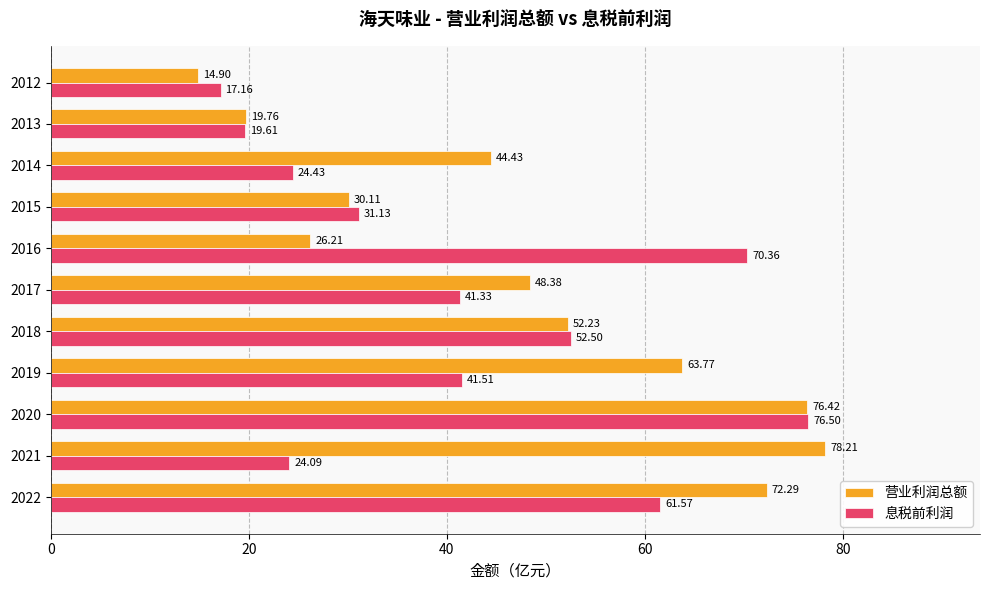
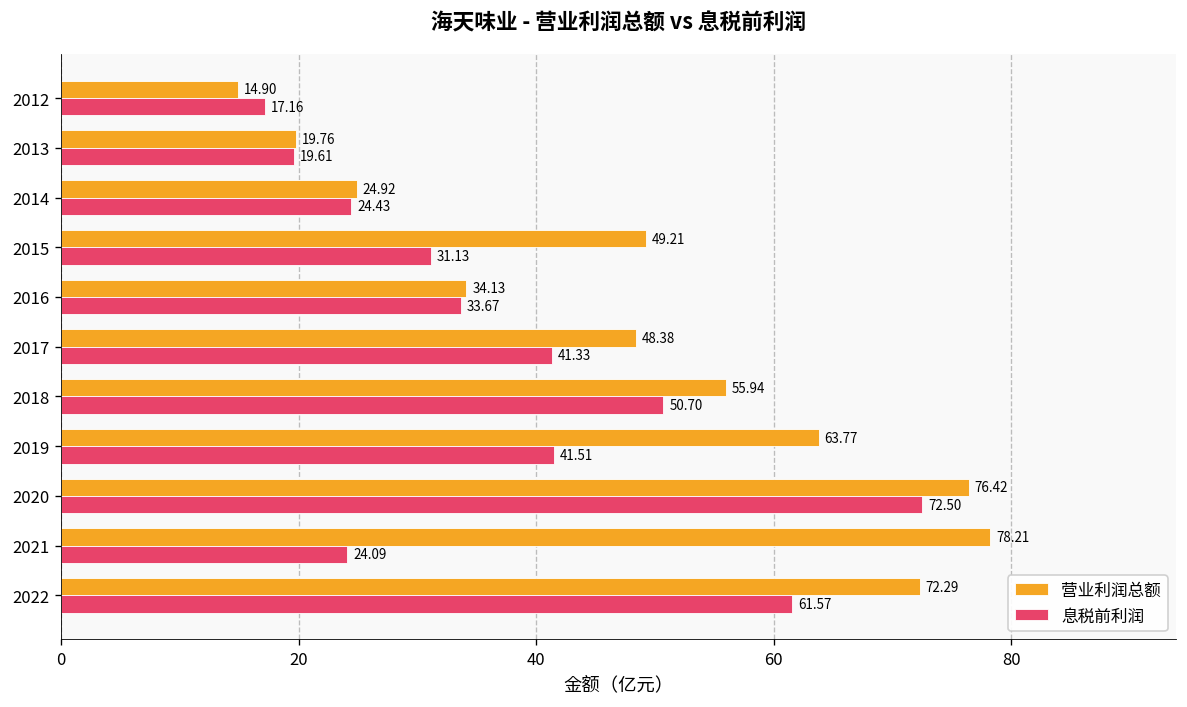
  {
    "营业利润总额": {
      "2012": 14.90,
      "2013": 19.76,
-     "2014": 44.43,
-     "2015": 30.11,
-     "2016": 26.21,
+     "2014": 24.92,
+     "2015": 49.21,
+     "2016": 34.13,
      "2017": 48.38,
-     "2018": 52.23,
+     "2018": 55.94,
      "2019": 63.77,
      "2020": 76.42,
      "2021": 78.21,
      "2022": 72.29
    },
    "息税前利润": {
      "2012": 17.16,
      "2013": 19.61,
      "2014": 24.43,
      "2015": 31.13,
-     "2016": 70.36,
+     "2016": 33.67,
      "2017": 41.33,
-     "2018": 52.50,
+     "2018": 50.70,
      "2019": 41.51,
-     "2020": 76.50,
+     "2020": 72.50,
      "2021": 24.09,
      "2022": 61.57
    }
  }
